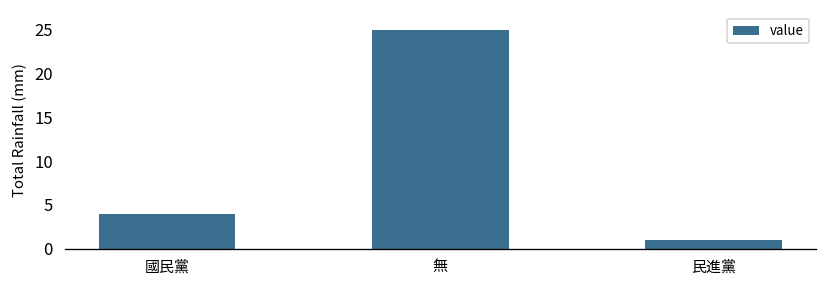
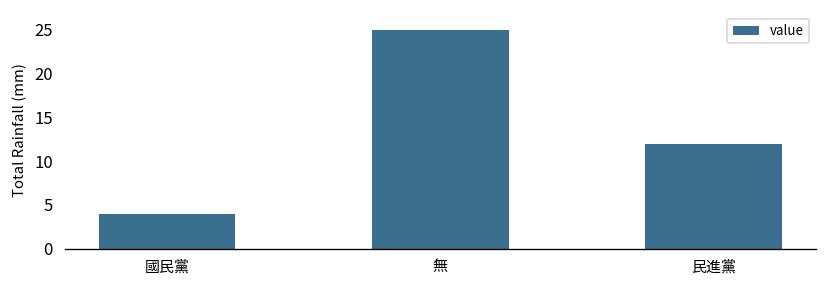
  {
    "國民黨": 4,
    "無": 25,
-   "民進黨": 1
+   "民進黨": 12
  }
